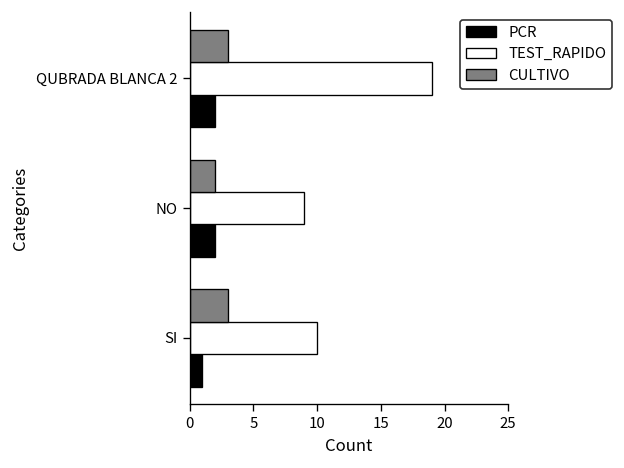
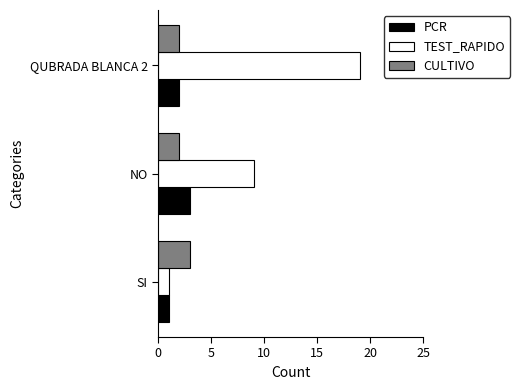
  {
    "PCR": {
      "QUBRADA BLANCA 2": 2,
-     "NO": 2,
+     "NO": 3,
      "SI": 1
    },
    "TEST_RAPIDO": {
      "QUBRADA BLANCA 2": 19,
      "NO": 9,
-     "SI": 10
+     "SI": 1
    },
    "CULTIVO": {
-     "QUBRADA BLANCA 2": 3,
+     "QUBRADA BLANCA 2": 2,
      "NO": 2,
      "SI": 3
    }
  }
